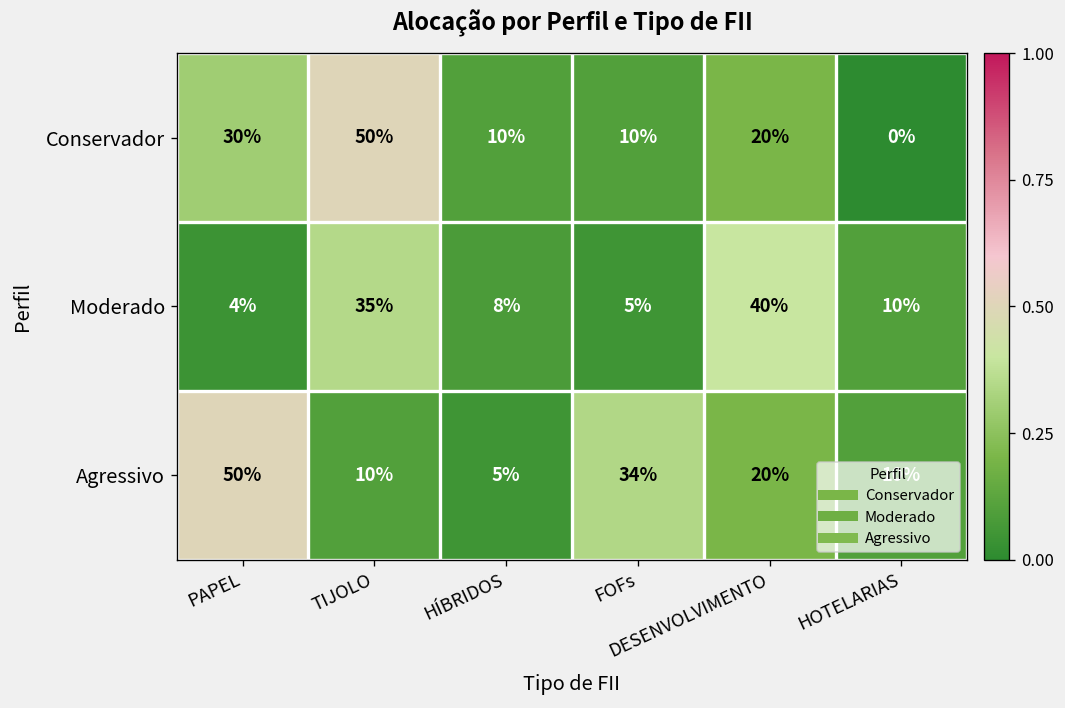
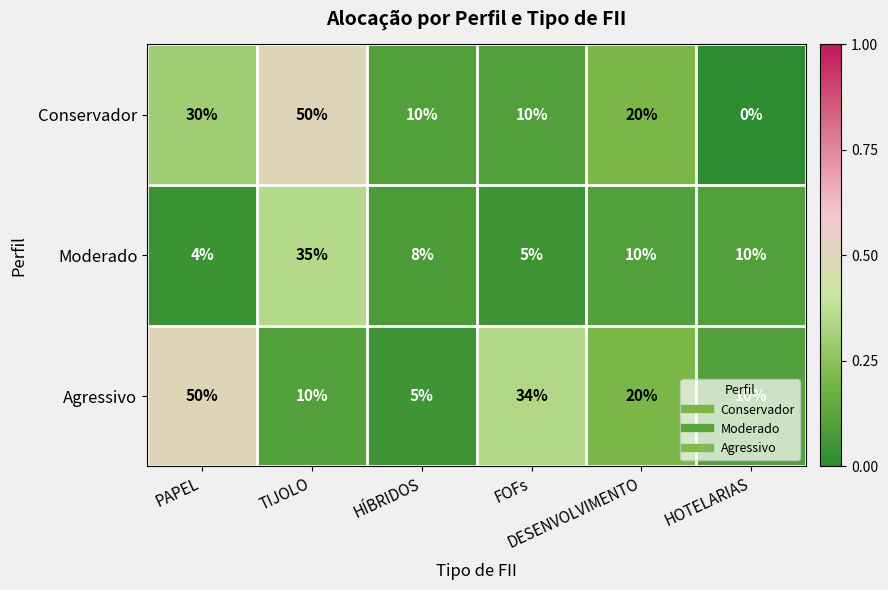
  {
    "Conservador": {
      "PAPEL": "30%",
      "TIJOLO": "50%",
      "HÍBRIDOS": "10%",
      "FOFs": "10%",
      "DESENVOLVIMENTO": "20%",
      "HOTELARIAS": "0%"
    },
    "Moderado": {
      "PAPEL": "4%",
      "TIJOLO": "35%",
      "HÍBRIDOS": "8%",
      "FOFs": "5%",
-     "DESENVOLVIMENTO": "40%",
+     "DESENVOLVIMENTO": "10%",
      "HOTELARIAS": "10%"
    },
    "Agressivo": {
      "PAPEL": "50%",
      "TIJOLO": "10%",
      "HÍBRIDOS": "5%",
      "FOFs": "34%",
      "DESENVOLVIMENTO": "20%"
    }
  }
